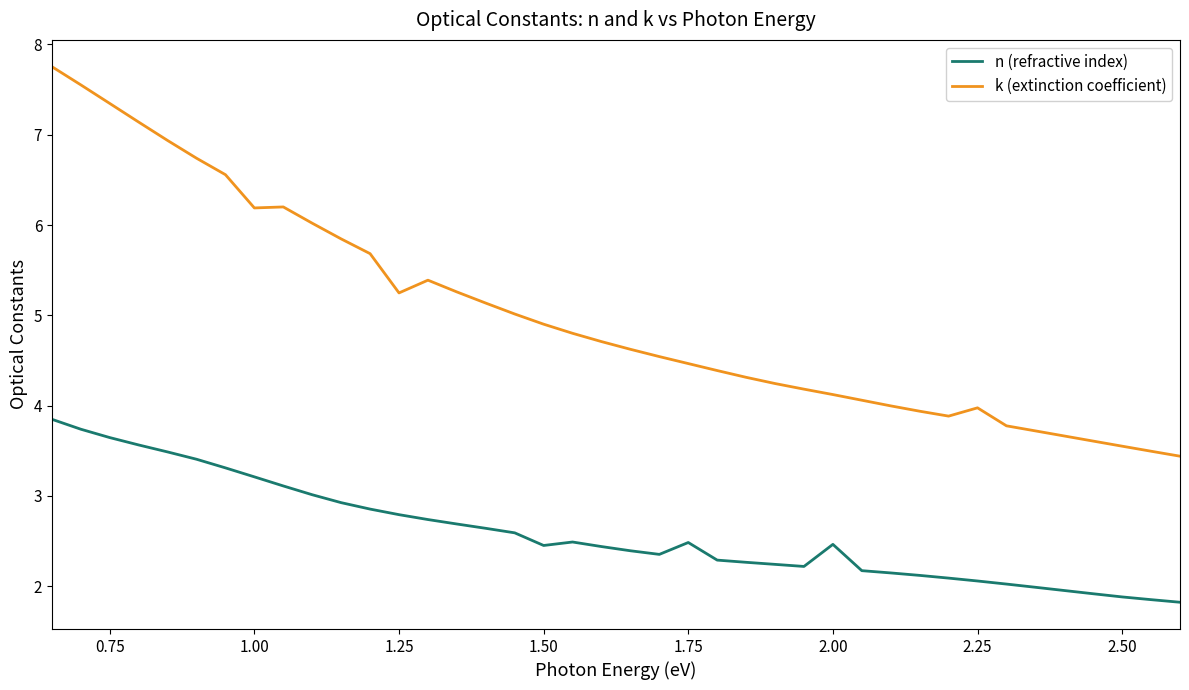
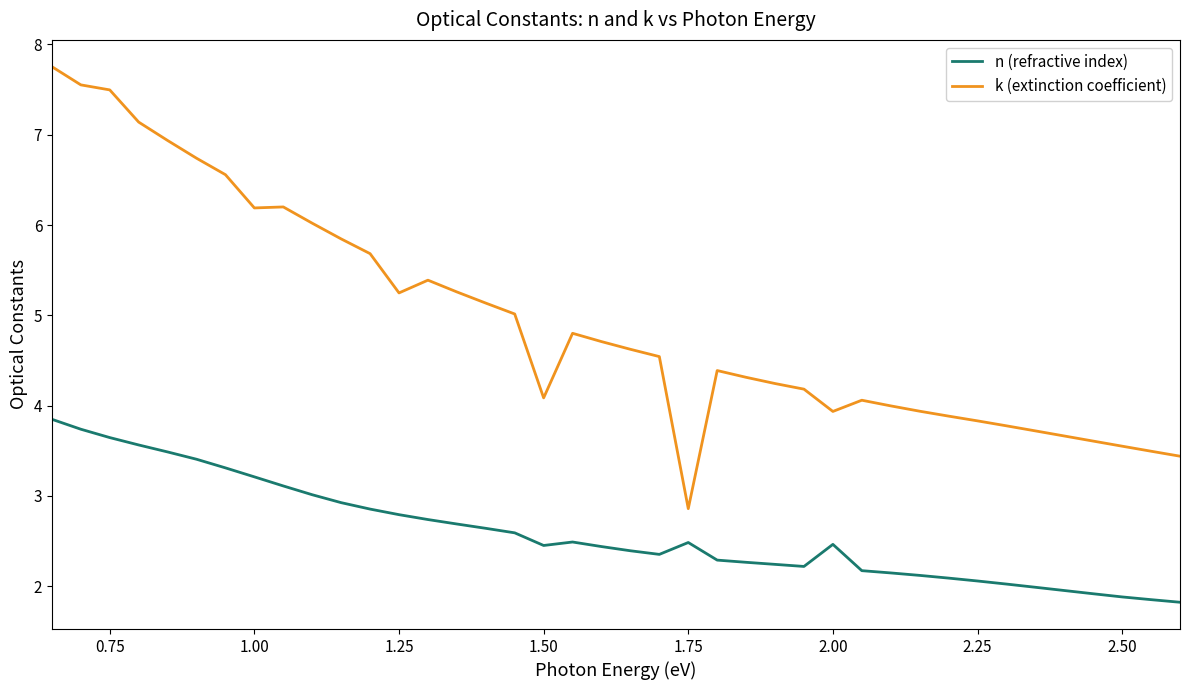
  {
    "n (refractive index)": {
      "0.75": 3.6,
      "1.00": 3.2,
      "1.25": 2.8,
      "1.50": 2.5,
      "1.75": 2.5,
      "2.00": 2.5,
      "2.25": 2.1,
      "2.50": 1.9
    },
    "k (extinction coefficient)": {
-     "0.75": 7.3,
+     "0.75": 7.5,
      "1.00": 6.2,
      "1.25": 5.2,
-     "1.50": 4.9,
-     "1.75": 4.5,
-     "2.00": 4.1,
-     "2.25": 4.0,
+     "1.50": 4.1,
+     "1.75": 2.9,
+     "2.00": 3.9,
+     "2.25": 3.8,
      "2.50": 3.6
    }
  }
